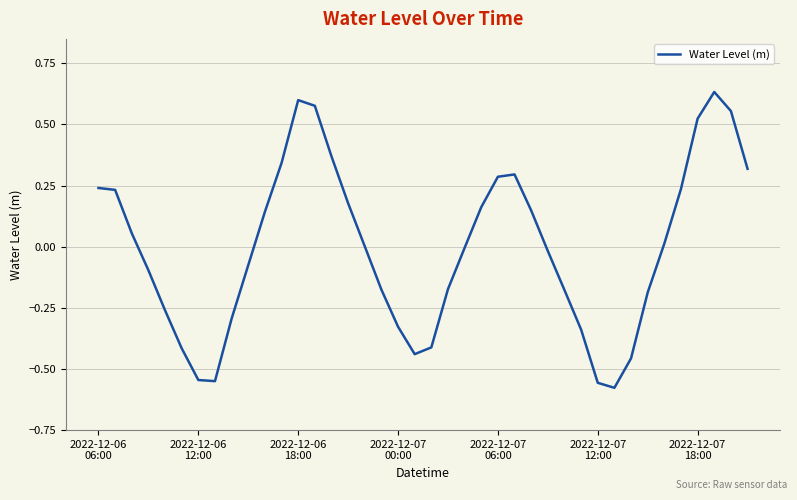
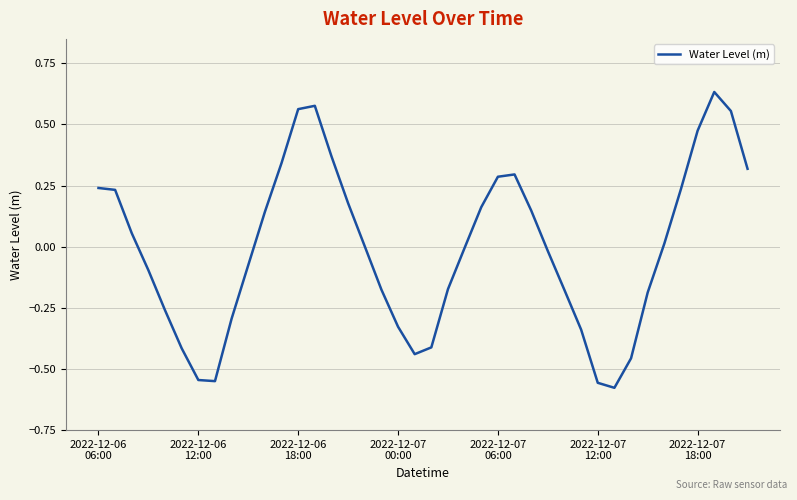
  {
    "2022-12-06 06:00": 0.24,
    "2022-12-06 12:00": -0.55,
-   "2022-12-06 18:00": 0.60,
+   "2022-12-06 18:00": 0.56,
    "2022-12-07 00:00": -0.33,
    "2022-12-07 06:00": 0.29,
    "2022-12-07 12:00": -0.56,
-   "2022-12-07 18:00": 0.52
+   "2022-12-07 18:00": 0.47
  }
